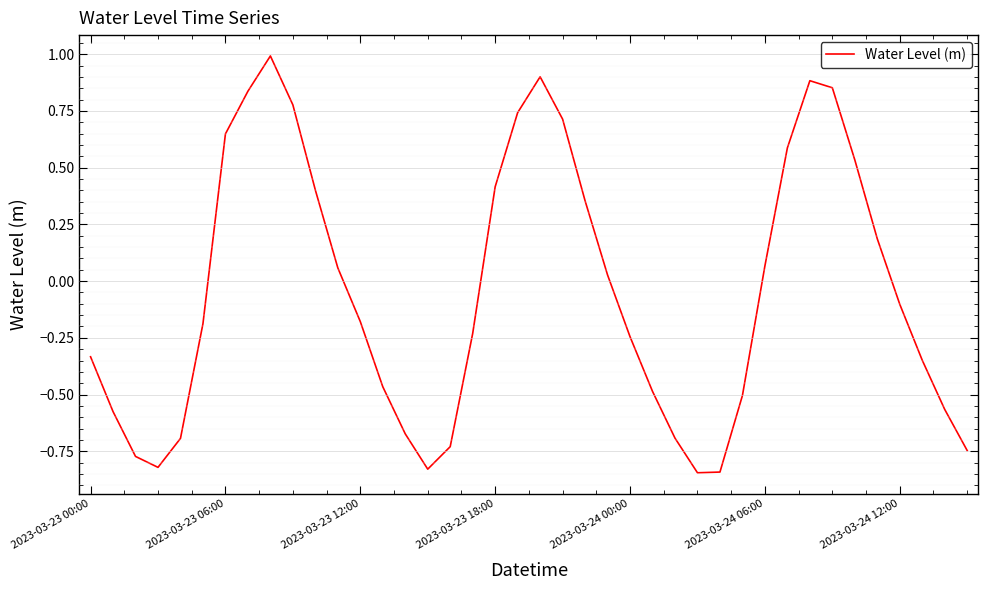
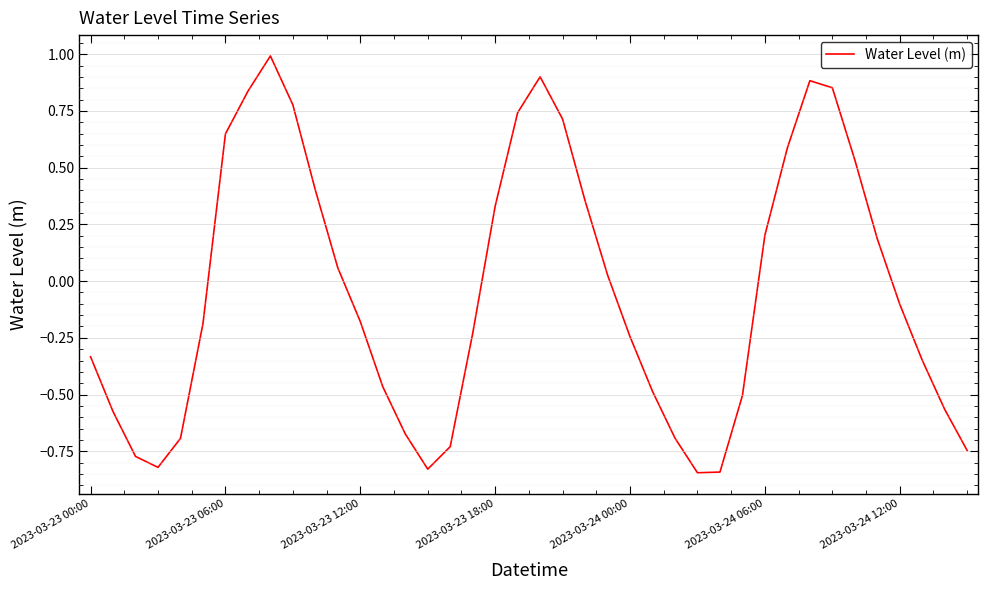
  {
    "2023-03-23 00:00": -0.33,
    "2023-03-23 06:00": 0.65,
    "2023-03-23 12:00": -0.18,
-   "2023-03-23 18:00": 0.42,
+   "2023-03-23 18:00": 0.33,
    "2023-03-24 00:00": -0.25,
-   "2023-03-24 06:00": 0.07,
+   "2023-03-24 06:00": 0.20,
    "2023-03-24 12:00": -0.10
  }
